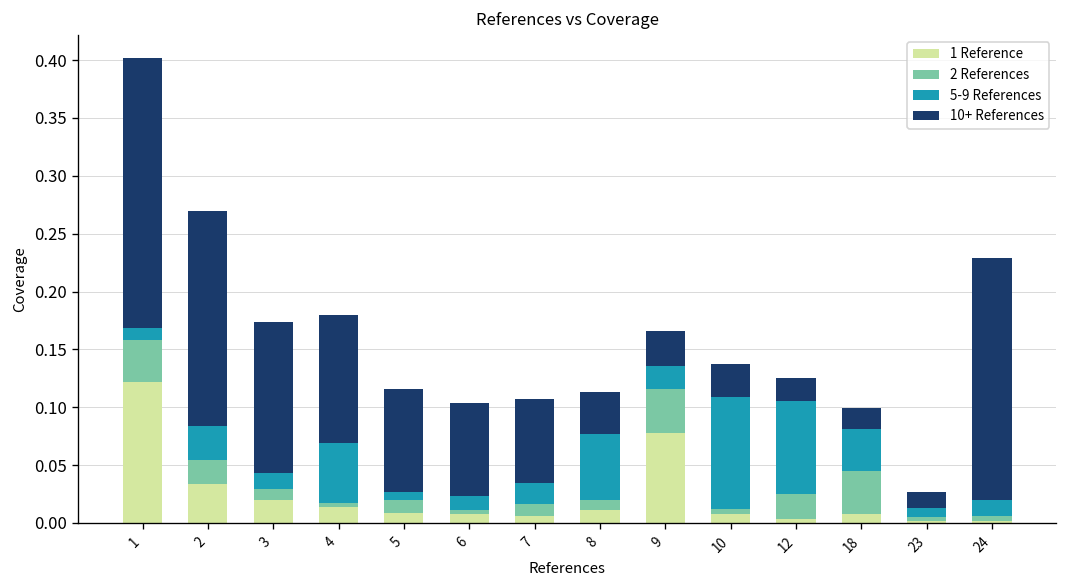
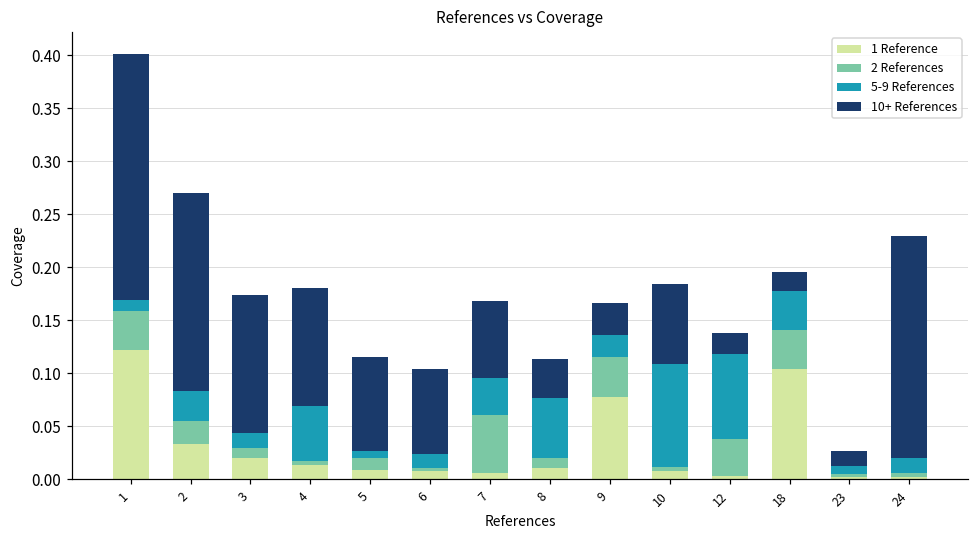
  {
    "1 Reference": {
      "1": 0.12,
      "2": 0.03,
      "3": 0.02,
      "4": 0.01,
      "5": 0.01,
      "6": 0.01,
      "7": 0.01,
      "8": 0.01,
      "9": 0.08,
      "10": 0.01,
      "12": 0.00,
-     "18": 0.01
+     "18": 0.10
    },
    "2 References": {
      "1": 0.04,
      "2": 0.02,
      "3": 0.01,
      "4": 0.00,
      "5": 0.01,
      "6": 0.00,
-     "7": 0.01,
+     "7": 0.05,
      "8": 0.01,
      "9": 0.04,
      "10": 0.00,
-     "12": 0.02,
+     "12": 0.03,
      "18": 0.04,
      "23": 0.00,
      "24": 0.00
    },
    "5-9 References": {
      "1": 0.01,
      "2": 0.03,
      "3": 0.01,
      "4": 0.05,
      "5": 0.01,
      "6": 0.01,
-     "7": 0.02,
+     "7": 0.04,
      "8": 0.06,
      "9": 0.02,
      "10": 0.10,
      "12": 0.08,
      "18": 0.04,
      "23": 0.01,
      "24": 0.01
    },
    "10+ References": {
      "1": 0.23,
      "2": 0.19,
      "3": 0.13,
      "4": 0.11,
      "5": 0.09,
      "6": 0.08,
      "7": 0.07,
      "8": 0.04,
      "9": 0.03,
-     "10": 0.03,
+     "10": 0.08,
      "12": 0.02,
      "18": 0.02,
      "23": 0.01,
      "24": 0.21
    }
  }
